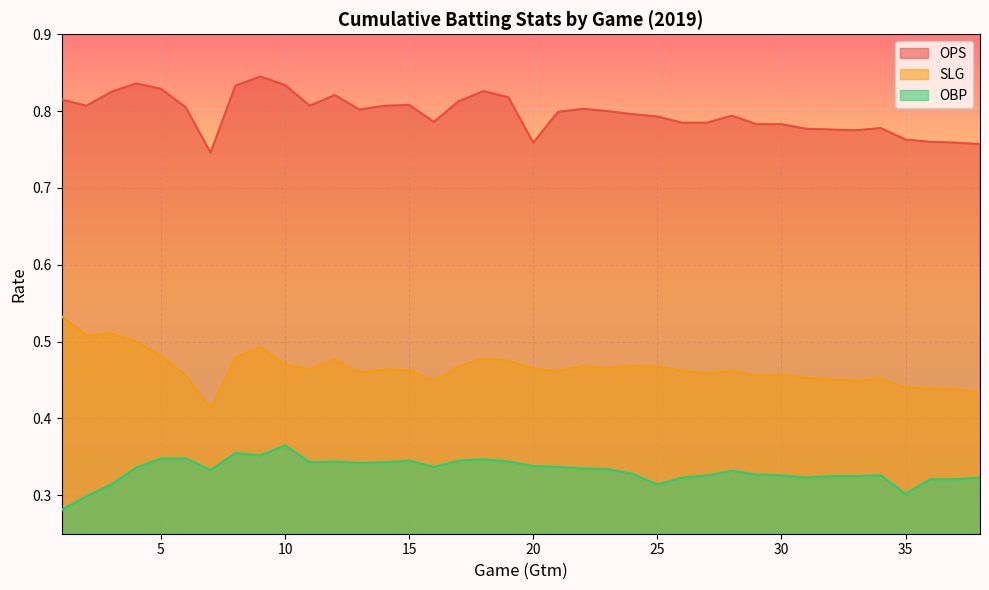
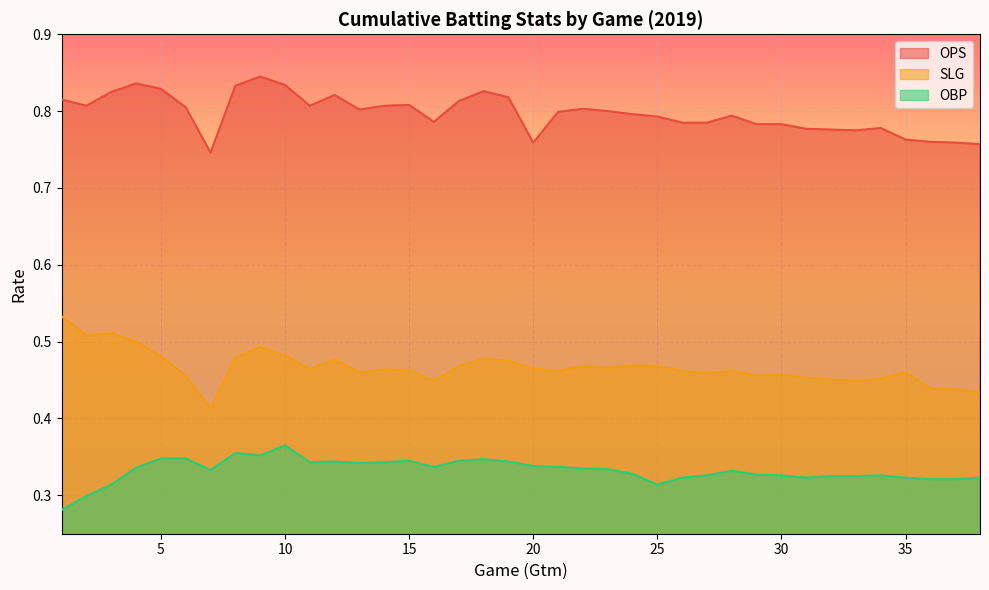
  {
    "OPS": {
      "5": 0.83,
      "10": 0.83,
      "15": 0.81,
      "20": 0.76,
      "25": 0.79,
      "30": 0.78,
      "35": 0.76
    },
    "SLG": {
      "5": 0.48,
-     "10": 0.47,
+     "10": 0.48,
      "15": 0.46,
      "20": 0.47,
      "25": 0.47,
      "30": 0.46,
-     "35": 0.44
+     "35": 0.46
    },
    "OBP": {
      "5": 0.35,
      "10": 0.37,
      "15": 0.35,
      "20": 0.34,
      "25": 0.31,
      "30": 0.33,
-     "35": 0.30
+     "35": 0.32
    }
  }
